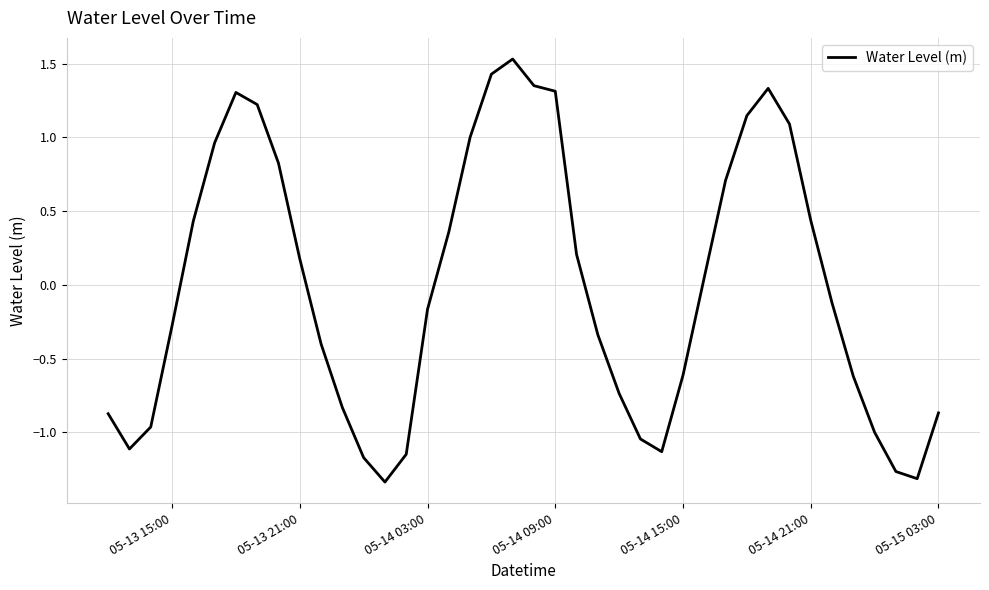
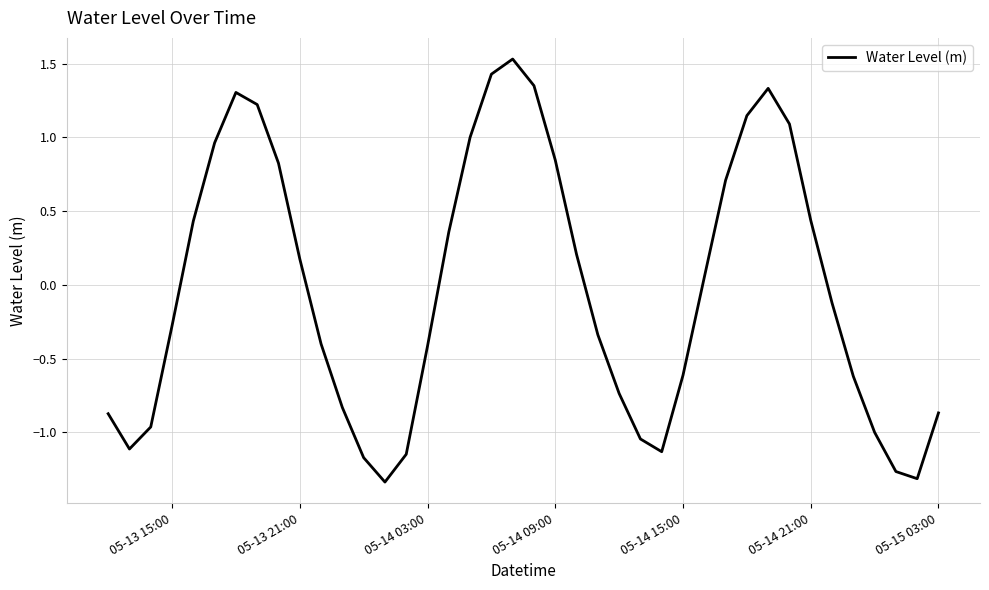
  {
    "05-13 15:00": -0.28,
    "05-13 21:00": 0.18,
-   "05-14 03:00": -0.16,
-   "05-14 09:00": 1.31,
+   "05-14 03:00": -0.41,
+   "05-14 09:00": 0.85,
    "05-14 15:00": -0.61,
    "05-14 21:00": 0.44,
    "05-15 03:00": -0.87
  }
